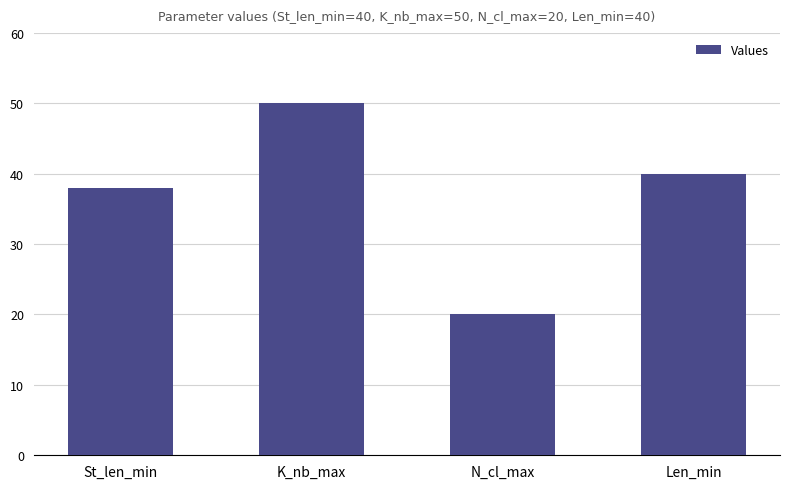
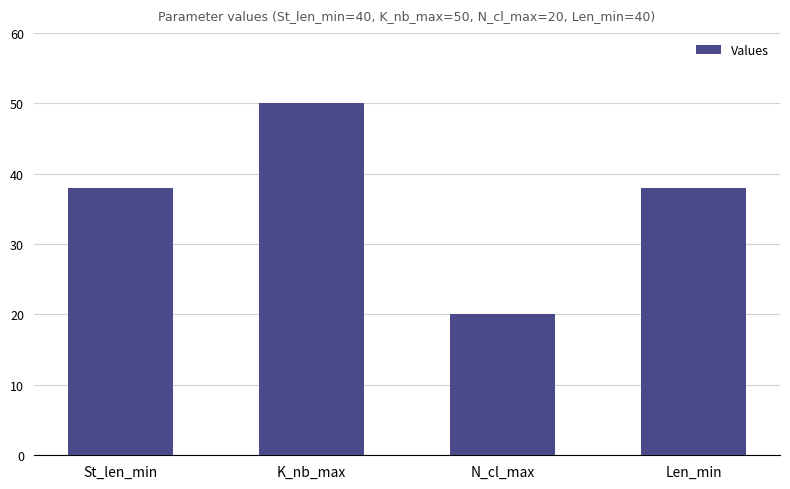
  {
    "St_len_min": 38,
    "K_nb_max": 50,
    "N_cl_max": 20,
-   "Len_min": 40
+   "Len_min": 38
  }
